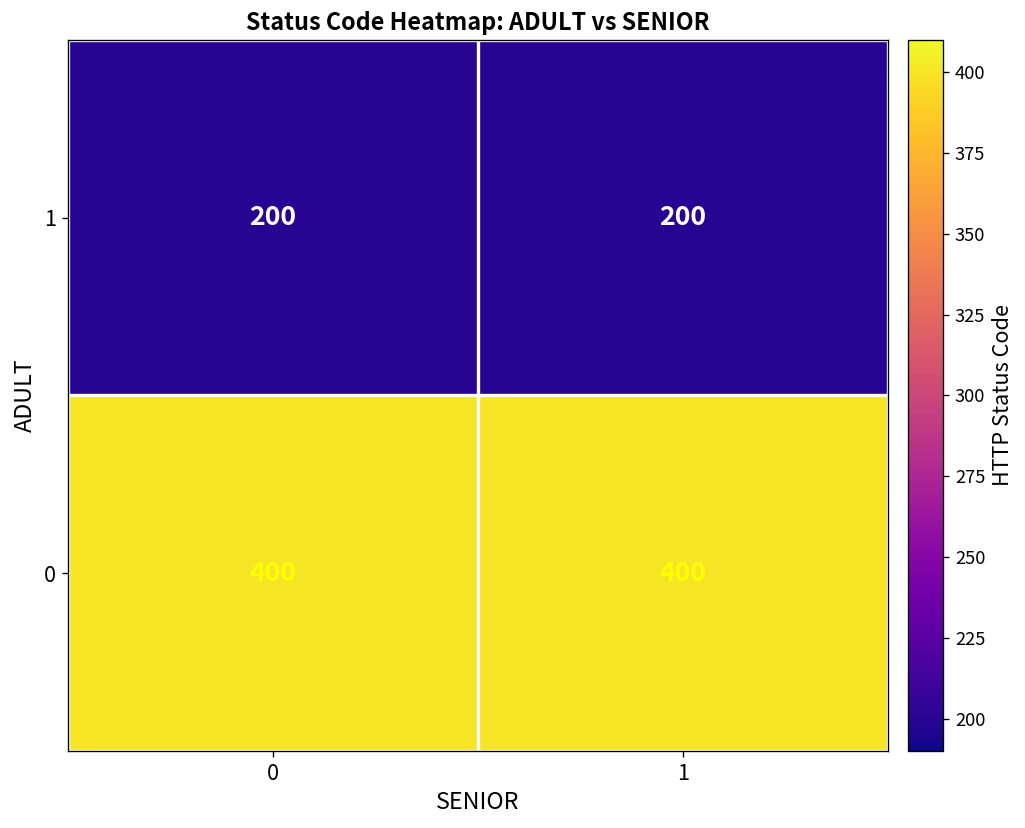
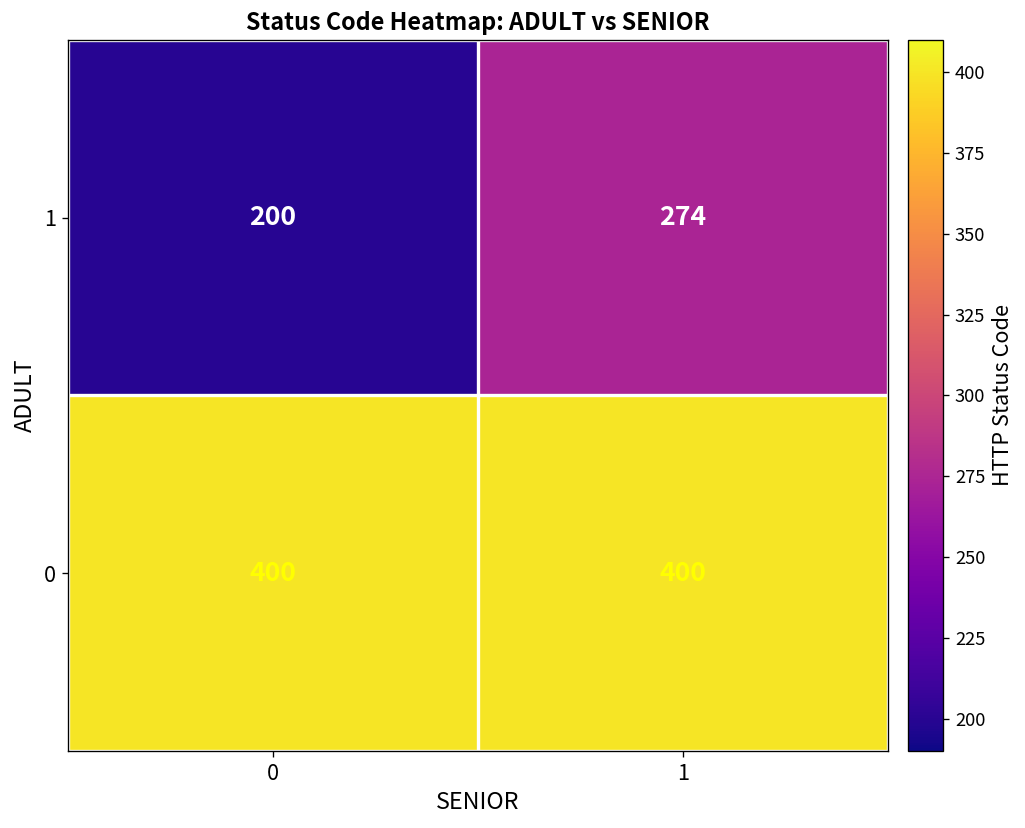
  {
    "1": {
      "0": 200,
-     "1": 200
+     "1": 274
    }
  }
